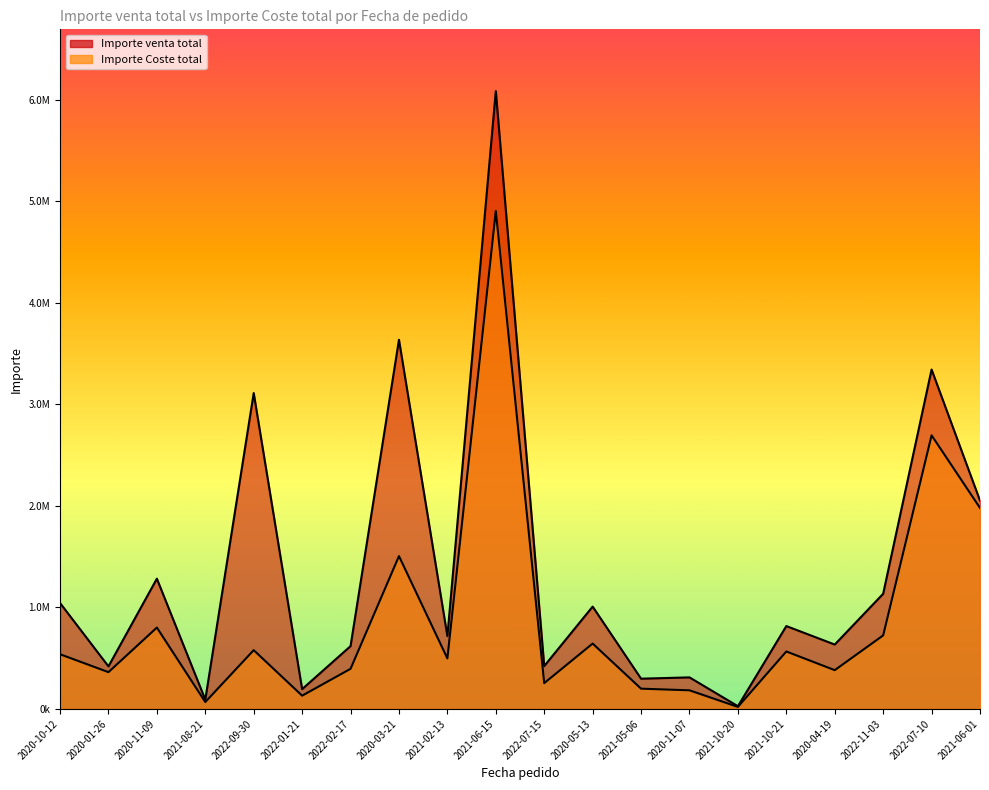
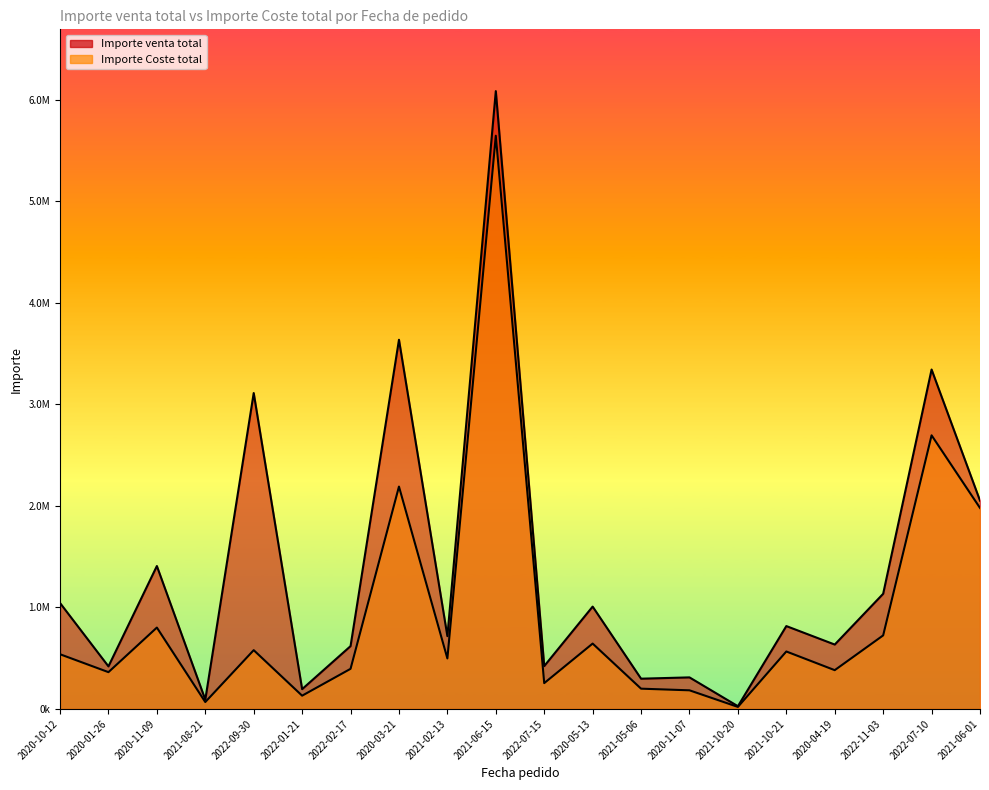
  {
    "Importe venta total": {
      "2020-10-12": 1040000,
      "2020-01-26": 420000,
-     "2020-11-09": 1280000,
+     "2020-11-09": 1410000,
      "2022-09-30": 3110000,
      "2022-01-21": 200000,
      "2022-02-17": 620000,
      "2020-03-21": 3640000,
      "2021-02-13": 720000,
      "2021-06-15": 6090000,
      "2022-07-15": 420000,
      "2020-05-13": 1010000,
      "2021-05-06": 300000,
      "2020-11-07": 310000,
      "2021-10-21": 820000,
      "2020-04-19": 630000,
      "2022-11-03": 1130000,
      "2022-07-10": 3340000,
      "2021-06-01": 2050000
    },
    "Importe Coste total": {
      "2020-10-12": 540000,
      "2020-01-26": 360000,
      "2020-11-09": 800000,
      "2022-09-30": 580000,
      "2022-01-21": 130000,
      "2022-02-17": 400000,
-     "2020-03-21": 1510000,
+     "2020-03-21": 2190000,
      "2021-02-13": 500000,
-     "2021-06-15": 4910000,
+     "2021-06-15": 5650000,
      "2022-07-15": 250000,
      "2020-05-13": 640000,
      "2021-05-06": 200000,
      "2020-11-07": 180000,
      "2021-10-21": 570000,
      "2020-04-19": 380000,
      "2022-11-03": 720000,
      "2022-07-10": 2700000,
      "2021-06-01": 1980000
    }
  }
